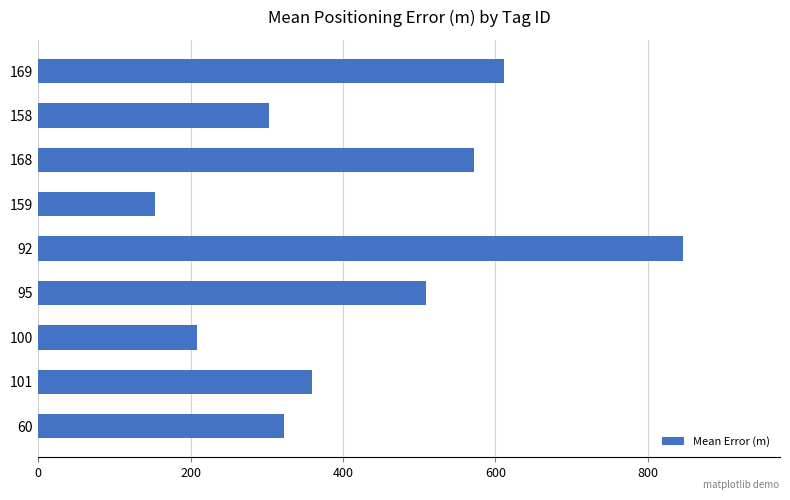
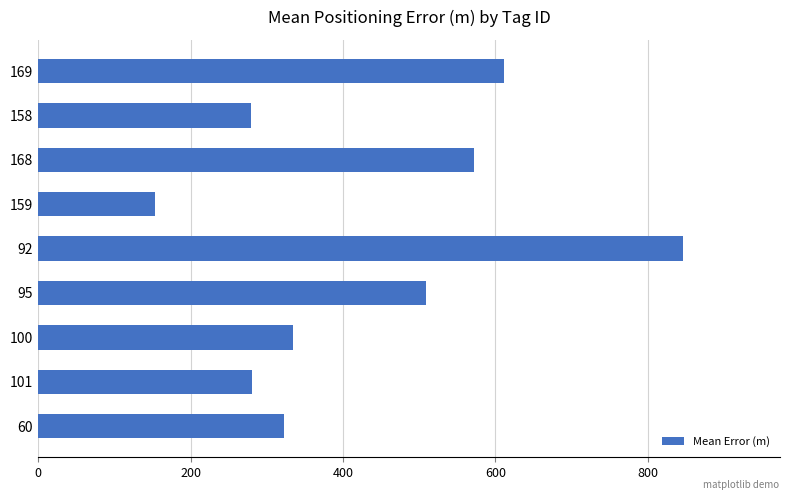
  {
    "169": 610,
-   "158": 300,
+   "158": 280,
    "168": 570,
    "159": 150,
    "92": 850,
    "95": 510,
-   "100": 210,
-   "101": 360,
+   "100": 330,
+   "101": 280,
    "60": 320
  }
